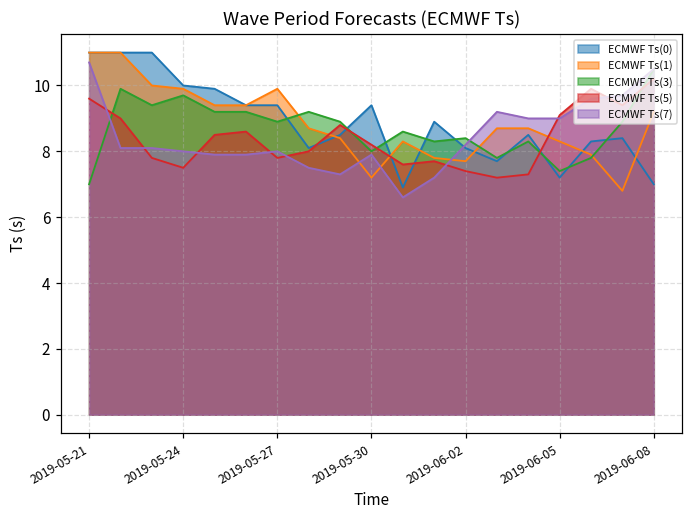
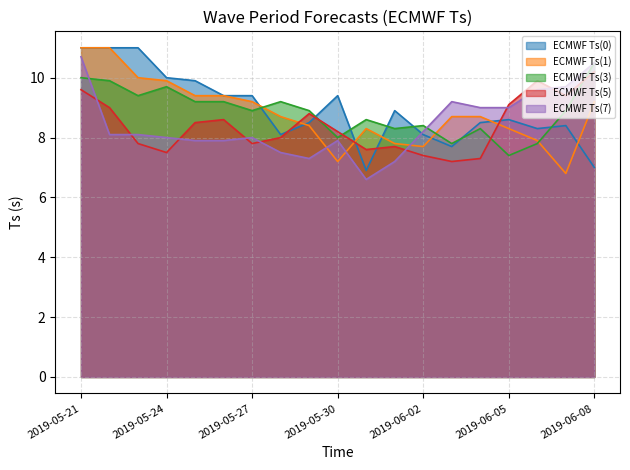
  {
    "ECMWF Ts(0)": {
      "2019-05-24": 10.0,
      "2019-05-27": 9.4,
      "2019-05-30": 9.4,
      "2019-06-02": 8.1,
-     "2019-06-05": 7.2,
+     "2019-06-05": 8.6,
      "2019-06-08": 7.0
    },
    "ECMWF Ts(1)": {
      "2019-05-24": 9.9,
-     "2019-05-27": 9.9,
+     "2019-05-27": 9.2,
      "2019-05-30": 7.2,
      "2019-06-02": 7.7,
      "2019-06-05": 8.3
    },
    "ECMWF Ts(3)": {
-     "2019-05-21": 7,
+     "2019-05-21": 10,
      "2019-05-24": 9.7,
      "2019-05-27": 8.9,
      "2019-05-30": 8,
      "2019-06-02": 8.4,
      "2019-06-05": 7.4
    },
    "ECMWF Ts(5)": {
      "2019-05-21": 9.6,
      "2019-05-24": 7.5,
      "2019-05-27": 7.8,
      "2019-05-30": 8.2,
      "2019-06-02": 7.4,
      "2019-06-05": 9.1
    },
    "ECMWF Ts(7)": {
      "2019-05-21": 10.7,
      "2019-05-24": 8.0,
      "2019-05-27": 8.0,
      "2019-05-30": 7.9,
      "2019-06-02": 8.2,
      "2019-06-05": 9.0
    }
  }
